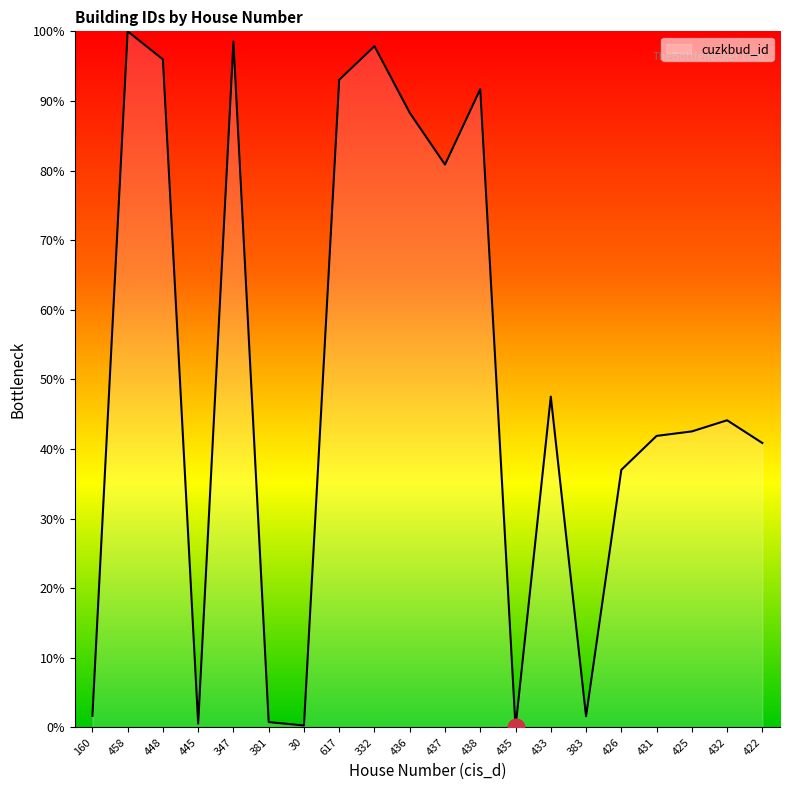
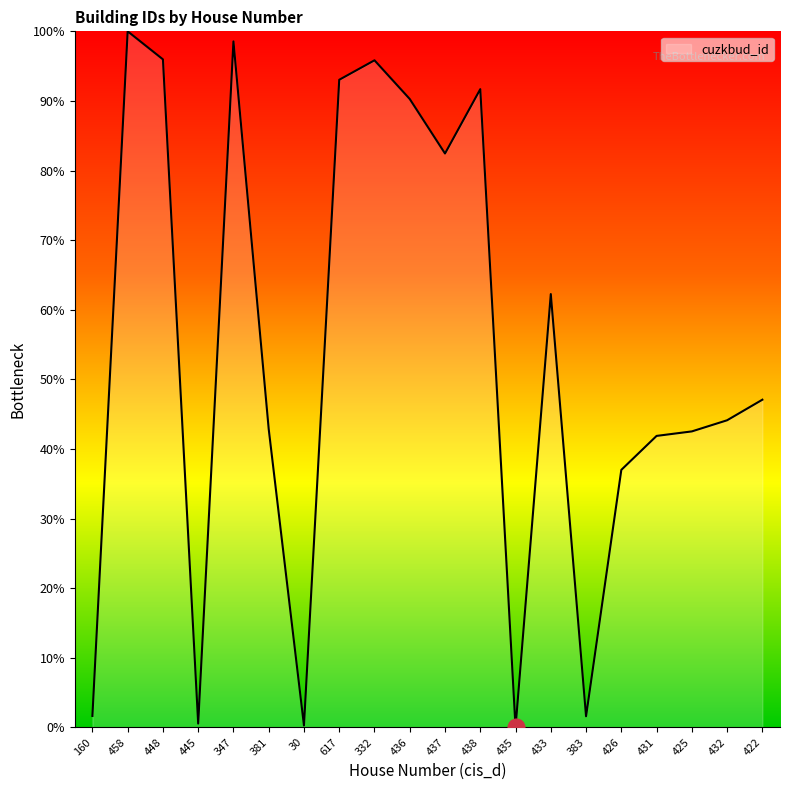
  {
    "cuzkbud_id": {
      "160": "2%",
      "458": "100%",
      "448": "96%",
      "445": "1%",
      "347": "99%",
-     "381": "1%",
+     "381": "43%",
      "30": "0%",
      "617": "93%",
-     "332": "98%",
-     "436": "88%",
-     "437": "81%",
+     "332": "96%",
+     "436": "90%",
+     "437": "82%",
      "438": "92%",
-     "433": "48%",
+     "433": "62%",
      "383": "2%",
      "426": "37%",
      "431": "42%",
      "425": "43%",
      "432": "44%",
-     "422": "41%"
+     "422": "47%"
    }
  }
